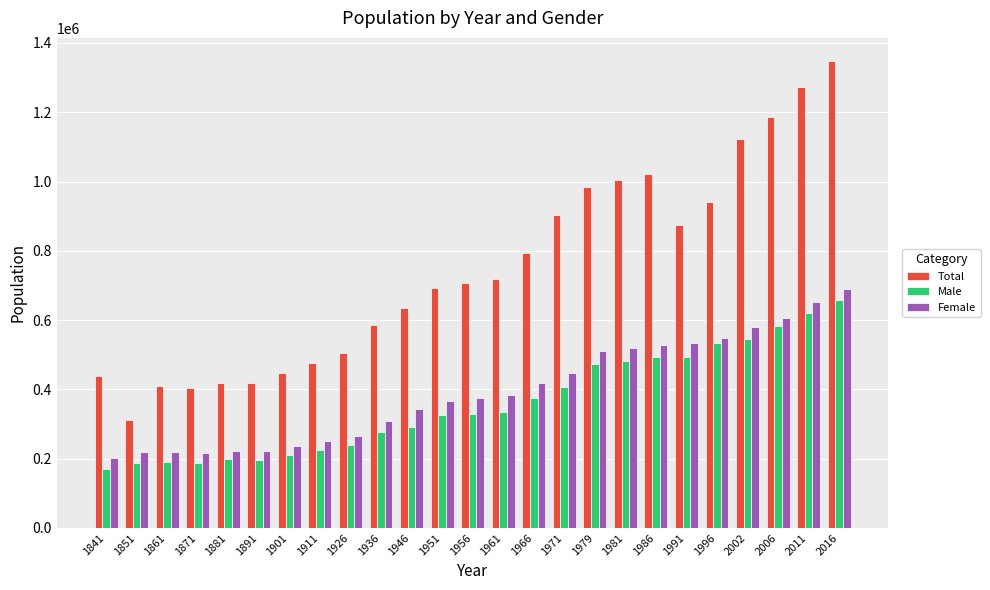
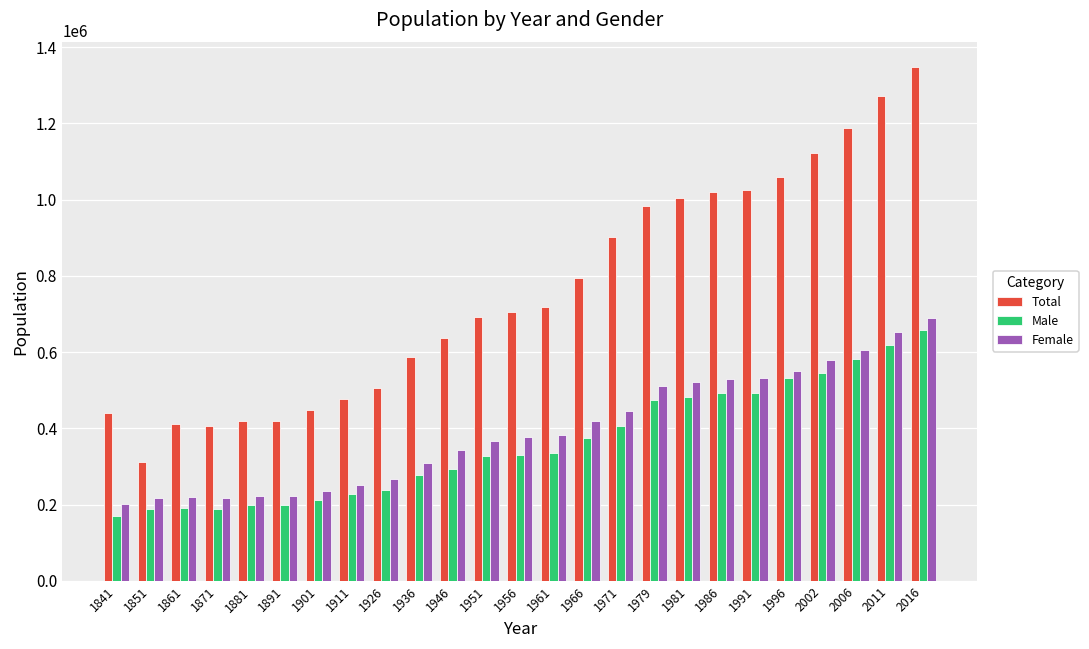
  {
    "Total": {
      "1841": 440000,
      "1851": 310000,
      "1861": 410000,
      "1871": 410000,
      "1881": 420000,
      "1891": 420000,
      "1901": 450000,
      "1911": 480000,
      "1926": 510000,
      "1936": 590000,
      "1946": 640000,
      "1951": 690000,
      "1956": 710000,
      "1961": 720000,
      "1966": 800000,
      "1971": 900000,
      "1979": 980000,
      "1981": 1000000,
      "1986": 1020000,
-     "1991": 870000,
-     "1996": 940000,
+     "1991": 1030000,
+     "1996": 1060000,
      "2002": 1120000,
      "2006": 1190000,
      "2011": 1270000,
      "2016": 1350000
    },
    "Male": {
      "1841": 170000,
      "1851": 190000,
      "1861": 190000,
      "1871": 190000,
      "1881": 200000,
      "1891": 200000,
      "1901": 210000,
      "1911": 230000,
      "1926": 240000,
      "1936": 280000,
      "1946": 290000,
      "1951": 330000,
      "1956": 330000,
      "1961": 340000,
      "1966": 380000,
      "1971": 410000,
      "1979": 470000,
      "1981": 480000,
      "1986": 490000,
      "1991": 490000,
      "1996": 530000,
      "2002": 540000,
      "2006": 580000,
      "2011": 620000,
      "2016": 660000
    },
    "Female": {
      "1841": 200000,
      "1851": 220000,
      "1861": 220000,
      "1871": 220000,
      "1881": 220000,
      "1891": 220000,
      "1901": 240000,
      "1911": 250000,
      "1926": 270000,
      "1936": 310000,
      "1946": 340000,
      "1951": 370000,
      "1956": 380000,
      "1961": 380000,
      "1966": 420000,
      "1971": 450000,
      "1979": 510000,
      "1981": 520000,
      "1986": 530000,
      "1991": 530000,
      "1996": 550000,
      "2002": 580000,
      "2006": 600000,
      "2011": 650000,
      "2016": 690000
    }
  }
